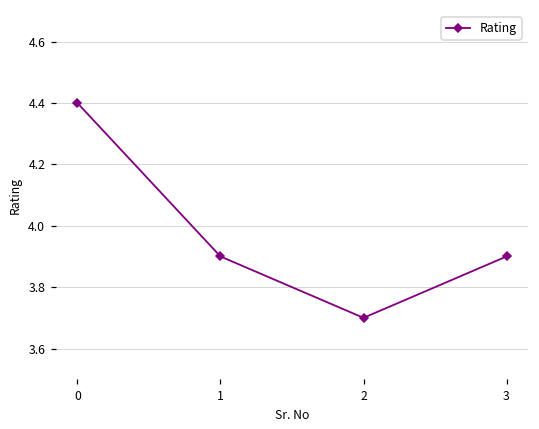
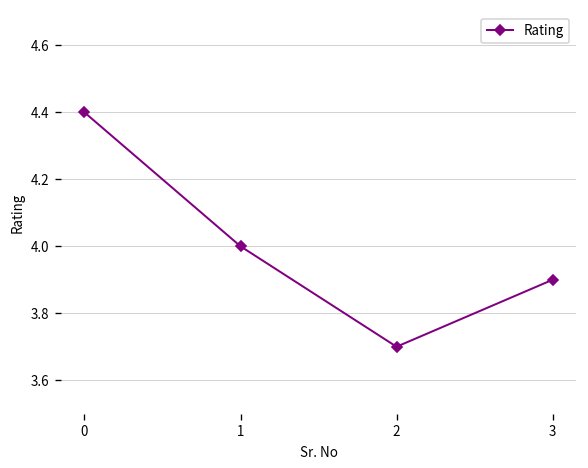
  {
    "0": 4.4,
-   "1": 3.9,
+   "1": 4.0,
    "2": 3.7,
    "3": 3.9
  }
